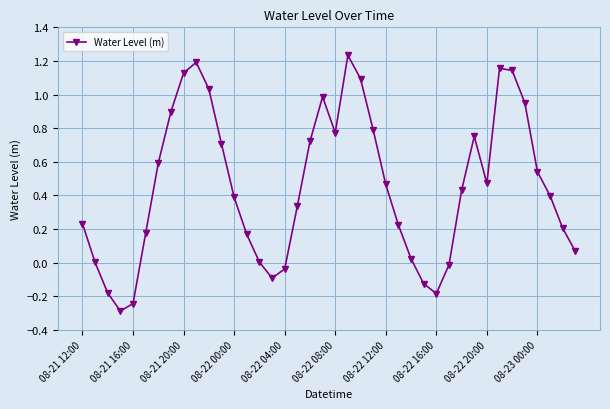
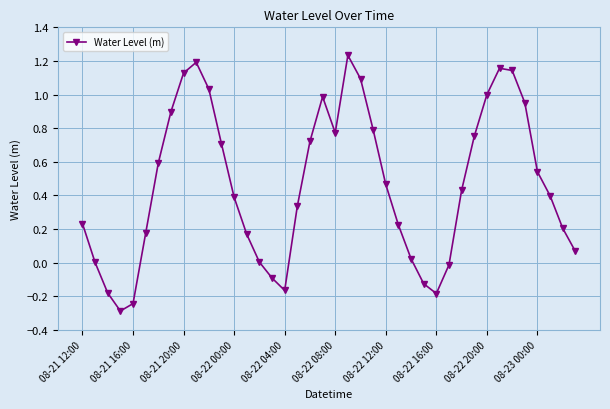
  {
    "08-21 12:00": 0.23,
    "08-21 16:00": -0.24,
    "08-21 20:00": 1.13,
    "08-22 00:00": 0.39,
-   "08-22 04:00": -0.04,
+   "08-22 04:00": -0.17,
    "08-22 08:00": 0.77,
    "08-22 12:00": 0.46,
    "08-22 16:00": -0.18,
-   "08-22 20:00": 0.47,
+   "08-22 20:00": 1.00,
    "08-23 00:00": 0.54
  }
